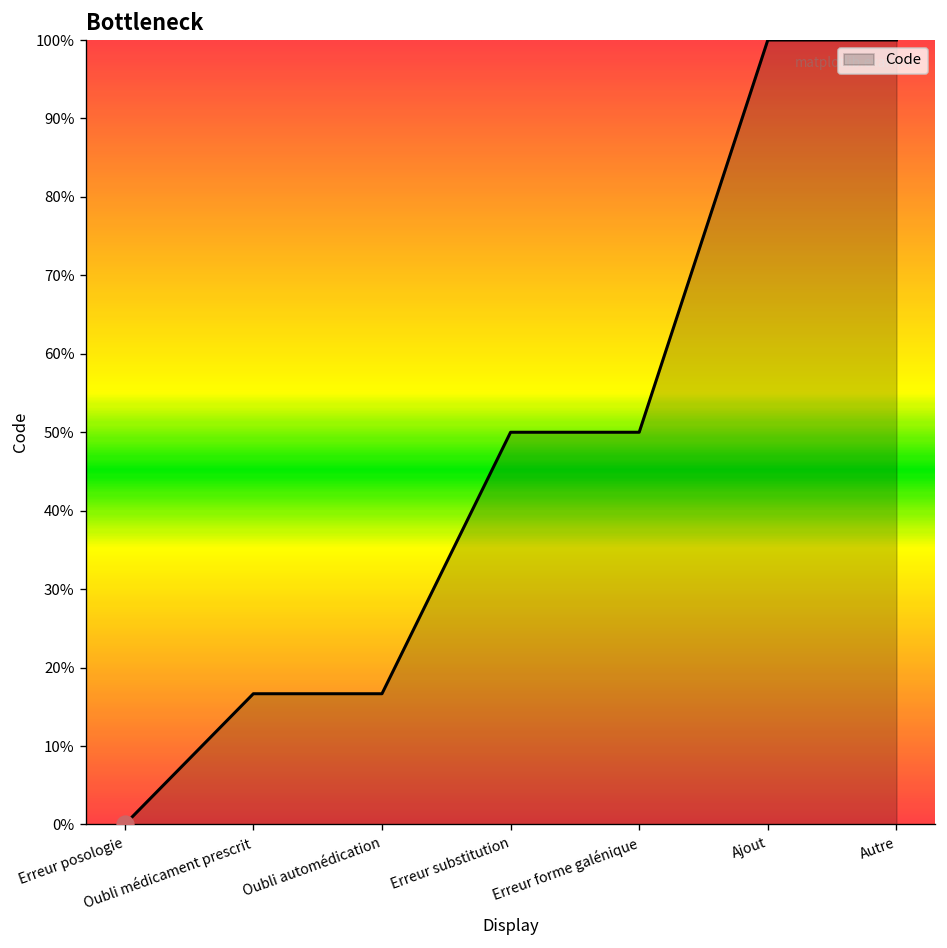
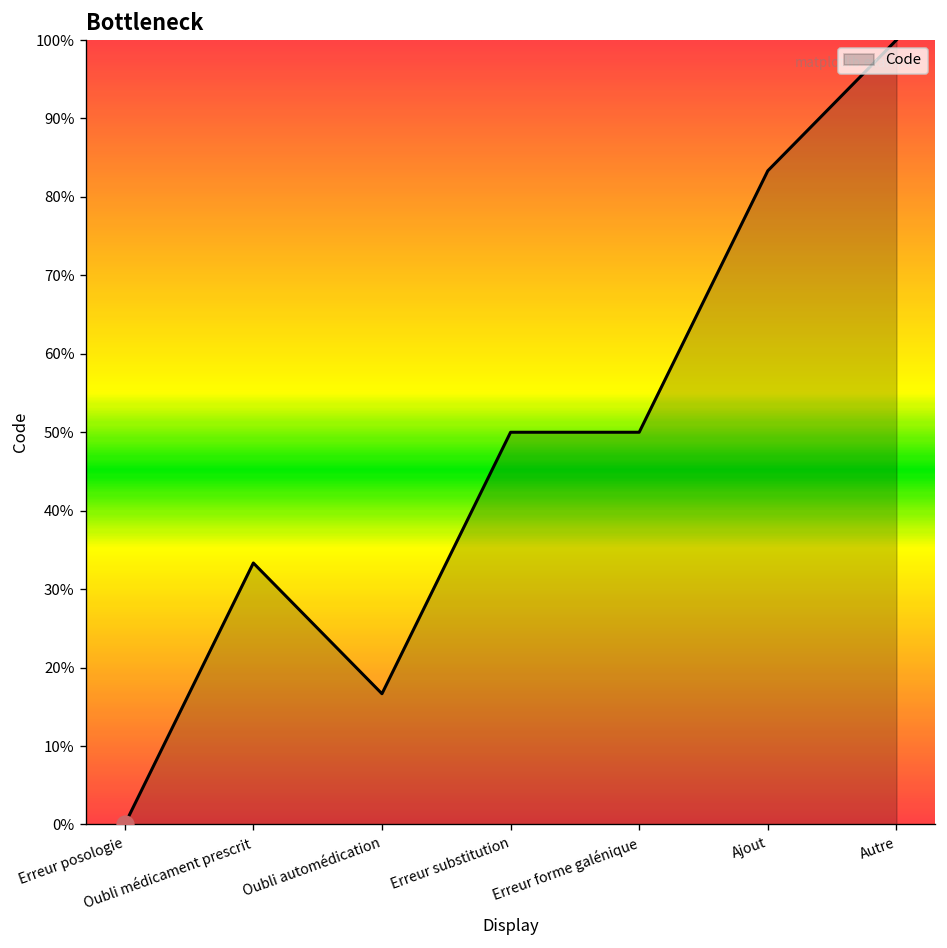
  {
    "Code": {
-     "Oubli médicament prescrit": "17%",
+     "Oubli médicament prescrit": "33%",
      "Oubli automédication": "17%",
      "Erreur substitution": "50%",
      "Erreur forme galénique": "50%",
-     "Ajout": "100%",
+     "Ajout": "83%",
      "Autre": "100%"
    }
  }
